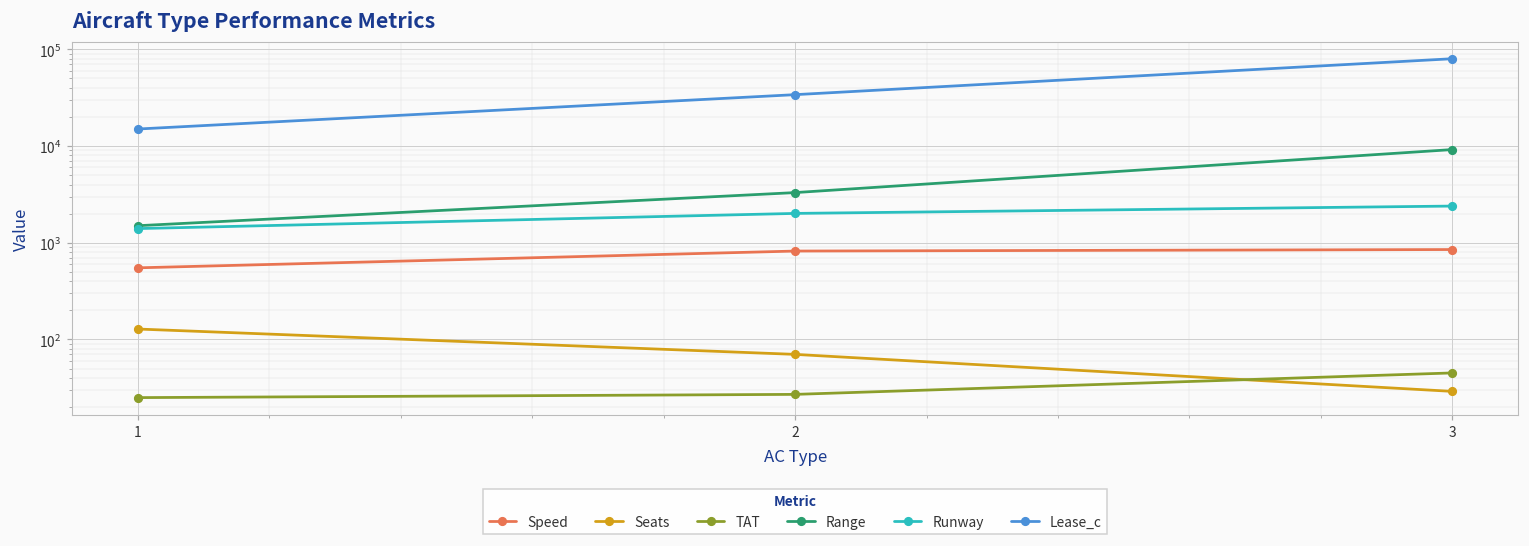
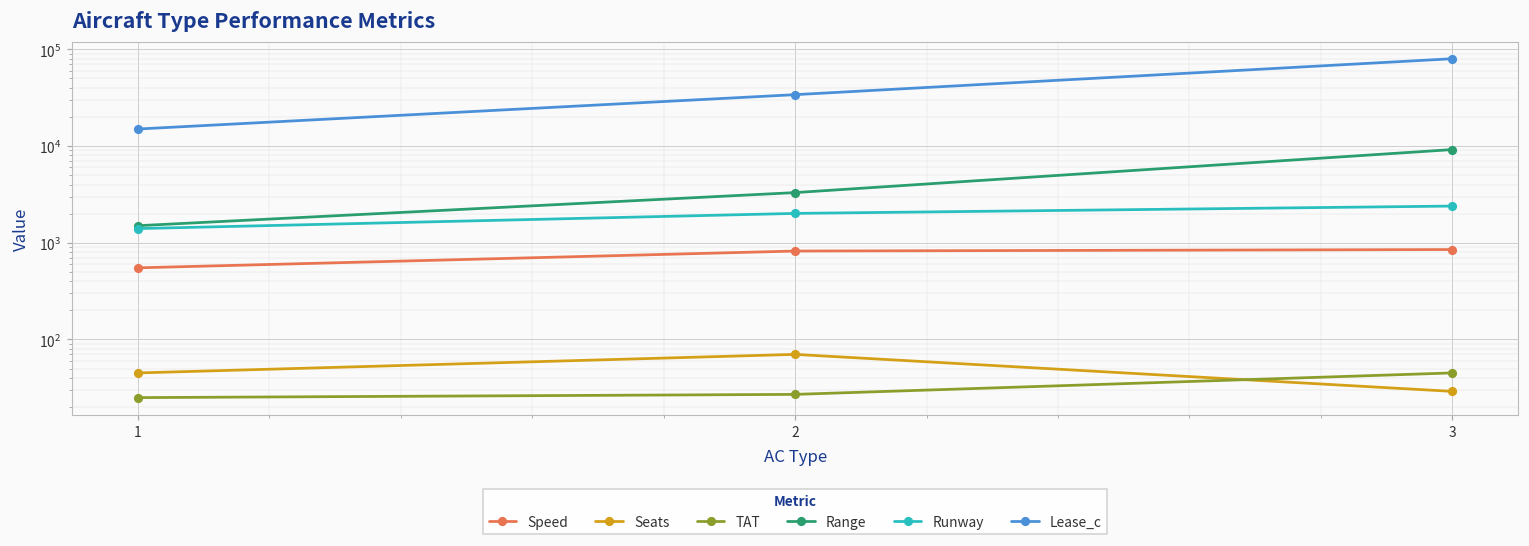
  {
    "Speed": {
      "1": 600,
      "2": 800,
      "3": 900
    },
    "Seats": {
-     "1": 130,
+     "1": 50,
      "2": 70,
      "3": 29
    },
    "TAT": {
      "1": 25,
      "2": 27,
      "3": 50
    },
    "Range": {
      "1": 1500,
      "2": 3300,
      "3": 9000
    },
    "Runway": {
      "1": 1400,
      "2": 2000,
      "3": 2400
    },
    "Lease_c": {
      "1": 15000,
      "2": 34000,
      "3": 80000
    }
  }
